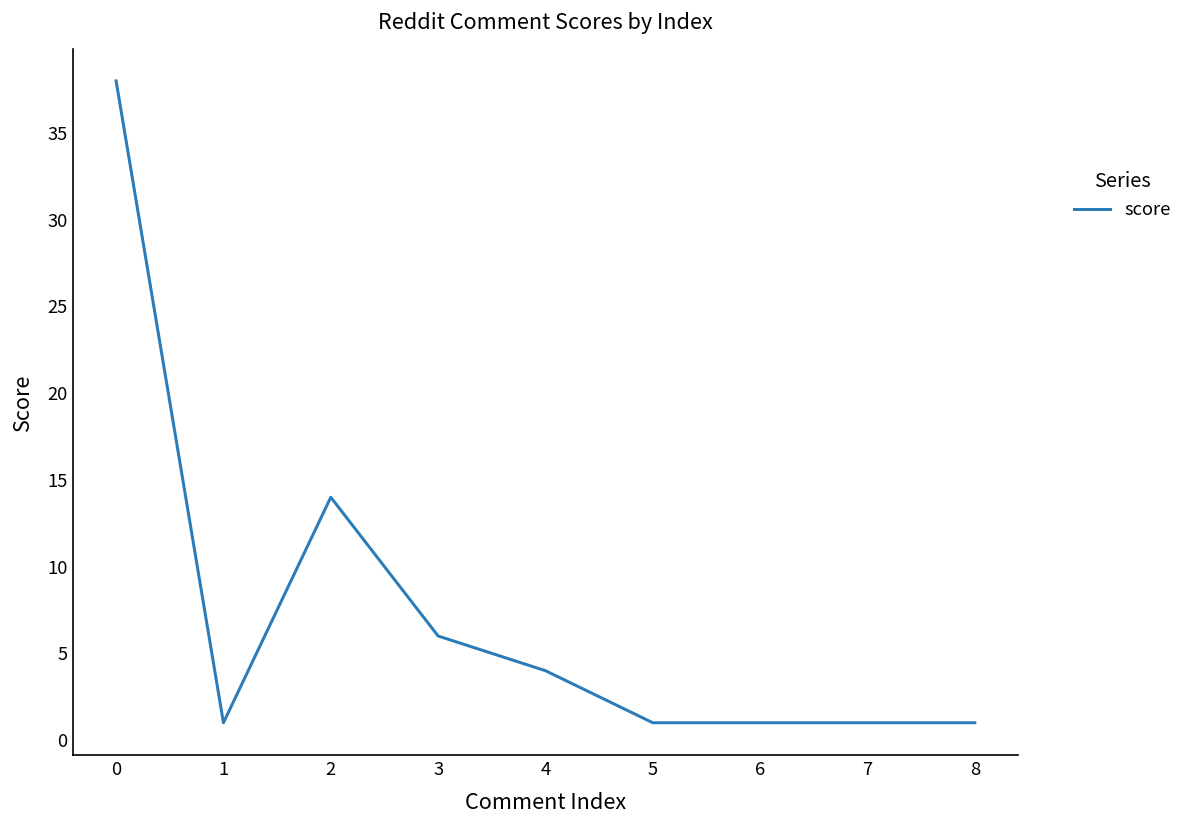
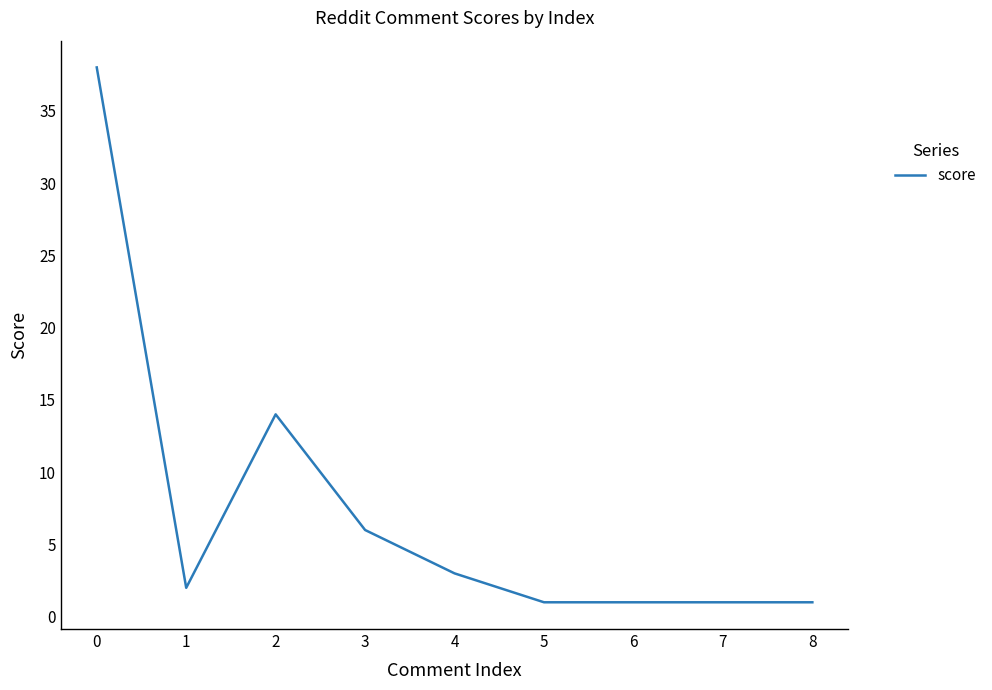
  {
    "0": 38,
-   "1": 1,
+   "1": 2,
    "2": 14,
    "3": 6,
-   "4": 4,
+   "4": 3,
    "5": 1,
    "6": 1,
    "7": 1,
    "8": 1
  }
